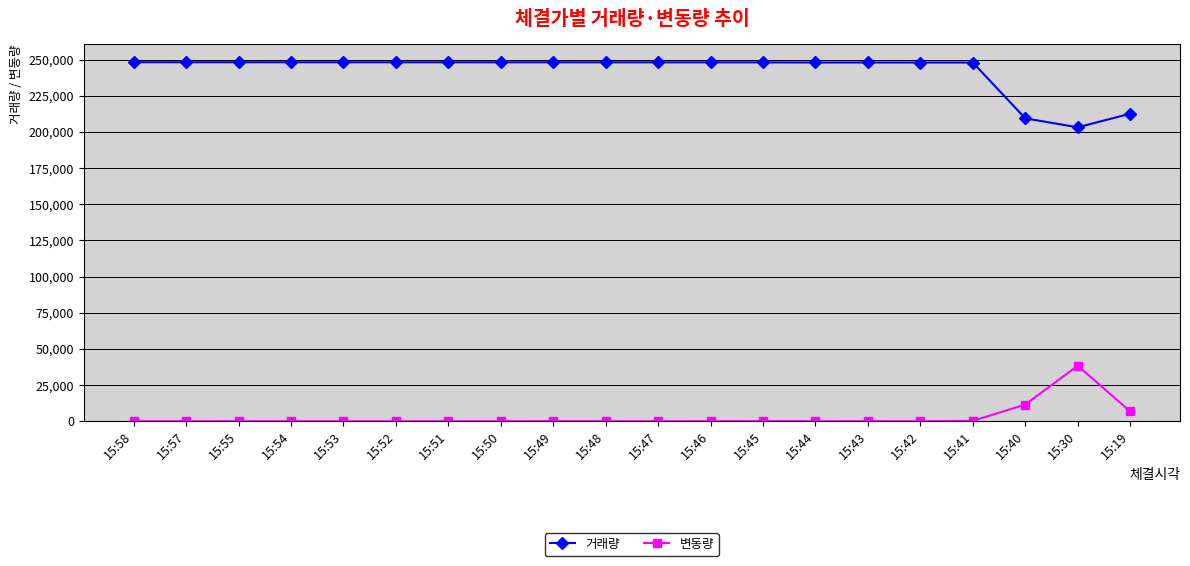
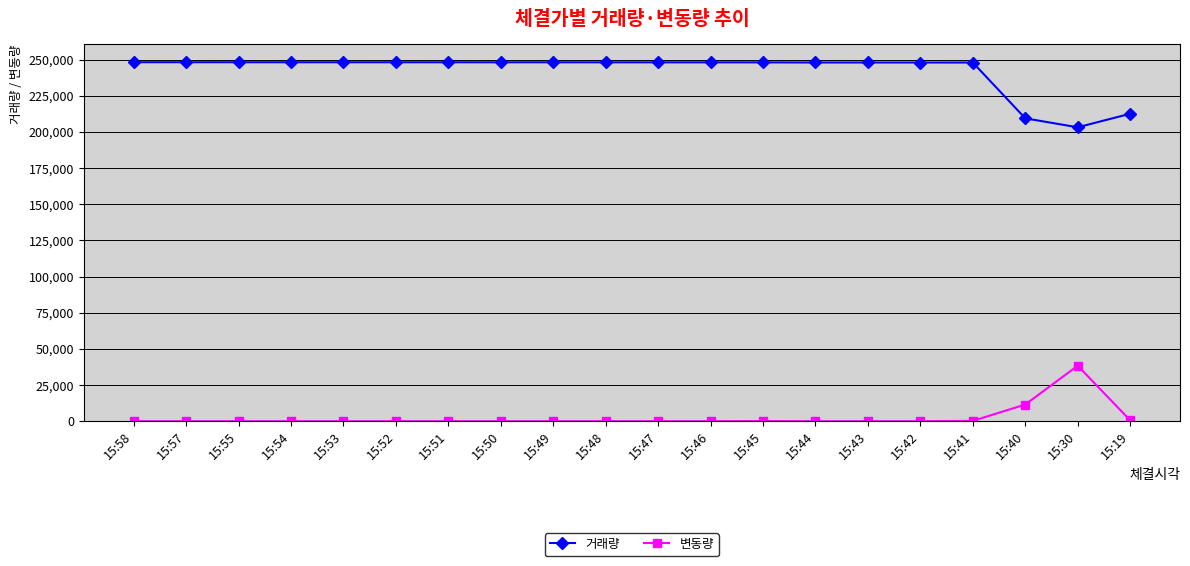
  {
    "거래량": {
      "15:58": "248,000",
      "15:57": "248,000",
      "15:55": "248,000",
      "15:54": "248,000",
      "15:53": "248,000",
      "15:52": "248,000",
      "15:51": "248,000",
      "15:50": "248,000",
      "15:49": "248,000",
      "15:48": "248,000",
      "15:47": "248,000",
      "15:46": "248,000",
      "15:45": "248,000",
      "15:44": "248,000",
      "15:43": "248,000",
      "15:42": "248,000",
      "15:41": "248,000",
      "15:40": "209,000",
      "15:30": "203,000",
      "15:19": "213,000"
    },
    "변동량": {
      "15:58": "0",
      "15:57": "0",
      "15:55": "0",
      "15:54": "0",
      "15:53": "0",
      "15:52": "0",
      "15:51": "0",
      "15:50": "0",
      "15:49": "0",
      "15:48": "0",
      "15:47": "0",
      "15:46": "0",
      "15:45": "0",
      "15:44": "0",
      "15:43": "0",
      "15:42": "0",
      "15:41": "0",
      "15:40": "12,000",
      "15:30": "38,000",
-     "15:19": "7,000"
+     "15:19": "1,000"
    }
  }
